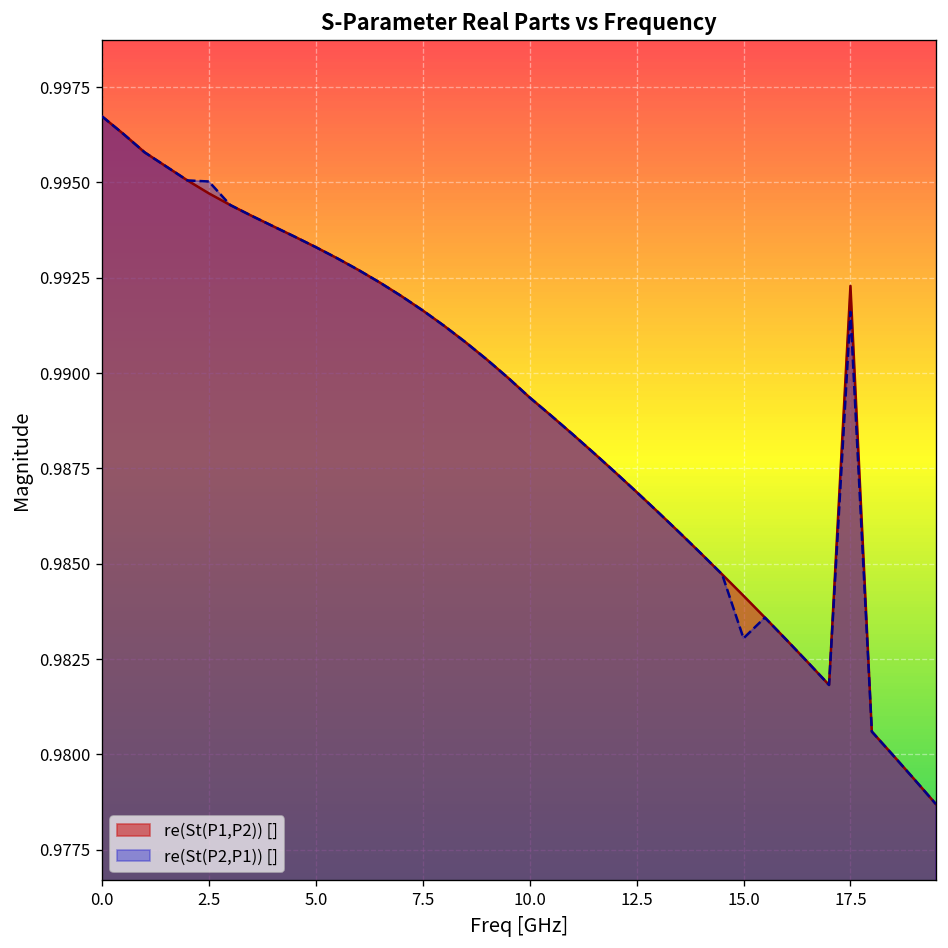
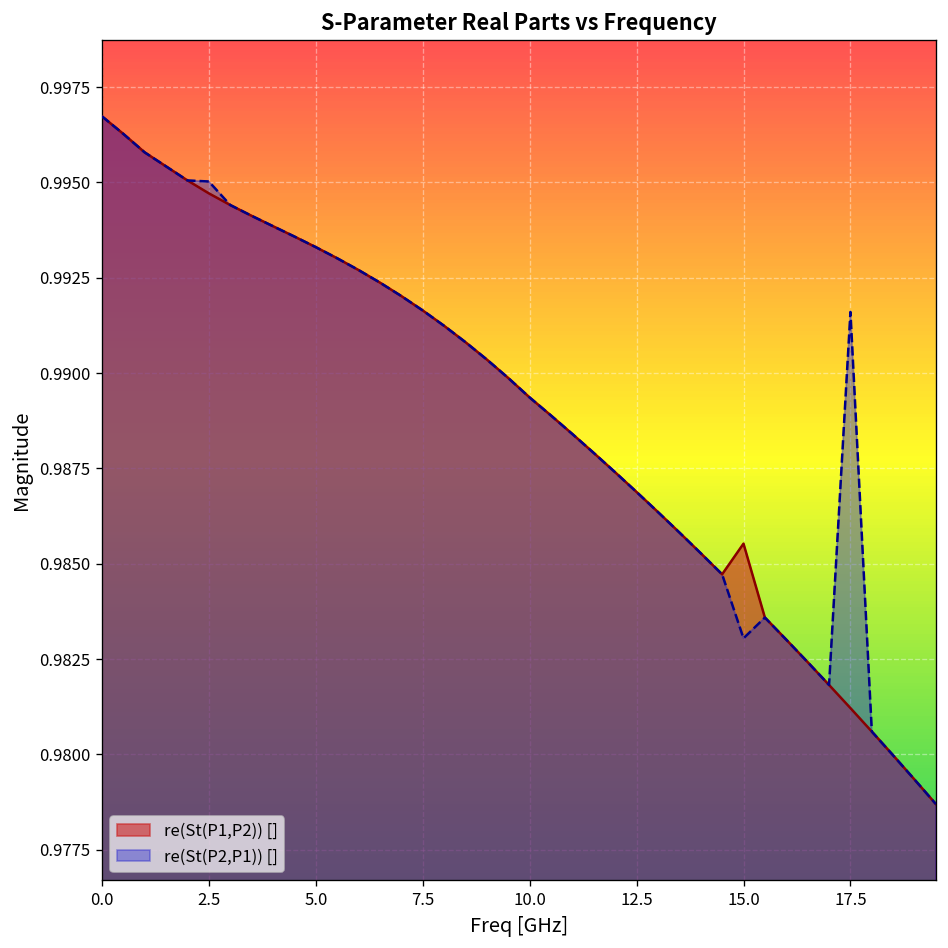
  {
    "re(St(P1,P2)) []": {
      "2.5": 0.9947,
-     "15.0": 0.9842,
-     "17.5": 0.9923
+     "15.0": 0.9855,
+     "17.5": 0.9812
    },
    "re(St(P2,P1)) []": {
      "2.5": 0.9950,
      "15.0": 0.9830,
      "17.5": 0.9916
    }
  }
